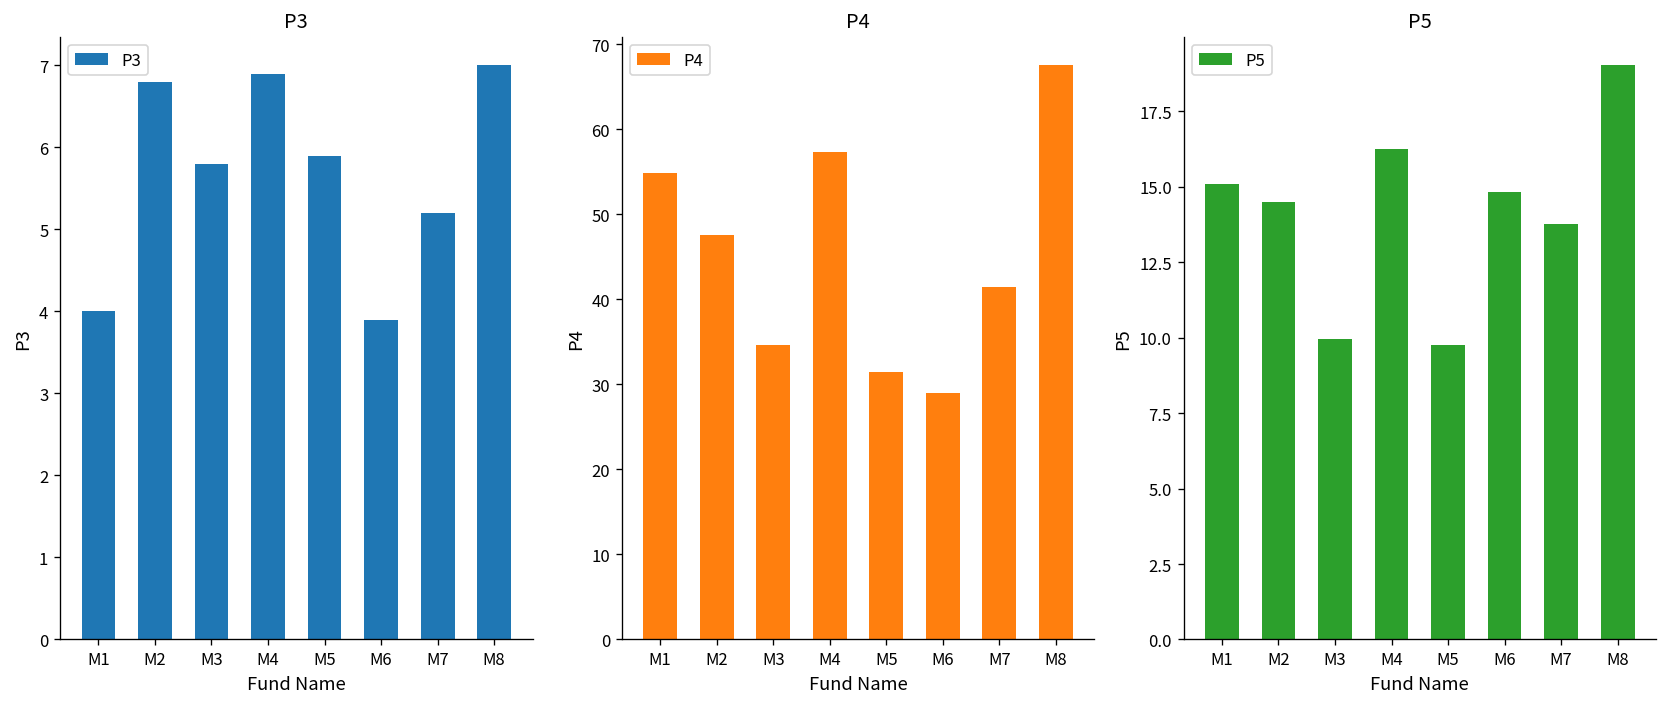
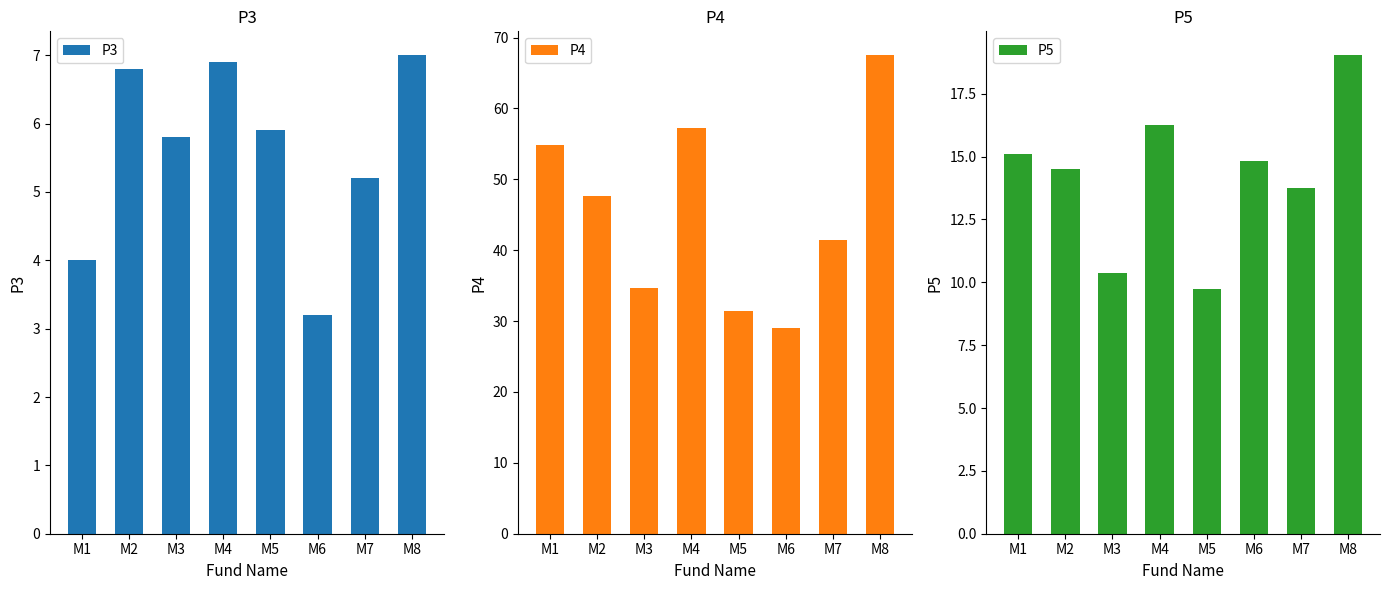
  {
    "P3": {
      "M1": 4.0,
      "M2": 6.8,
      "M3": 5.8,
      "M4": 6.9,
      "M5": 5.9,
-     "M6": 3.9,
+     "M6": 3.2,
      "M7": 5.2,
      "M8": 7.0
    },
    "P4": {
      "M1": 55,
      "M2": 48,
      "M3": 35,
      "M4": 57,
      "M5": 31,
      "M6": 29,
      "M7": 41,
      "M8": 68
    },
    "P5": {
      "M1": 15.1,
      "M2": 14.5,
-     "M3": 10.0,
+     "M3": 10.4,
      "M4": 16.2,
      "M5": 9.8,
      "M6": 14.8,
      "M7": 13.8,
      "M8": 19.0
    }
  }
